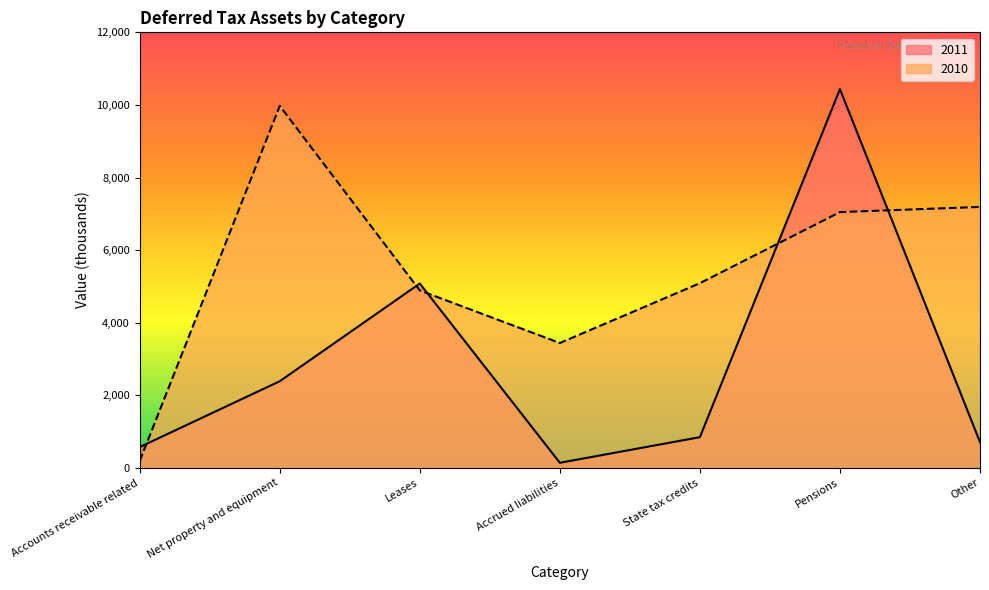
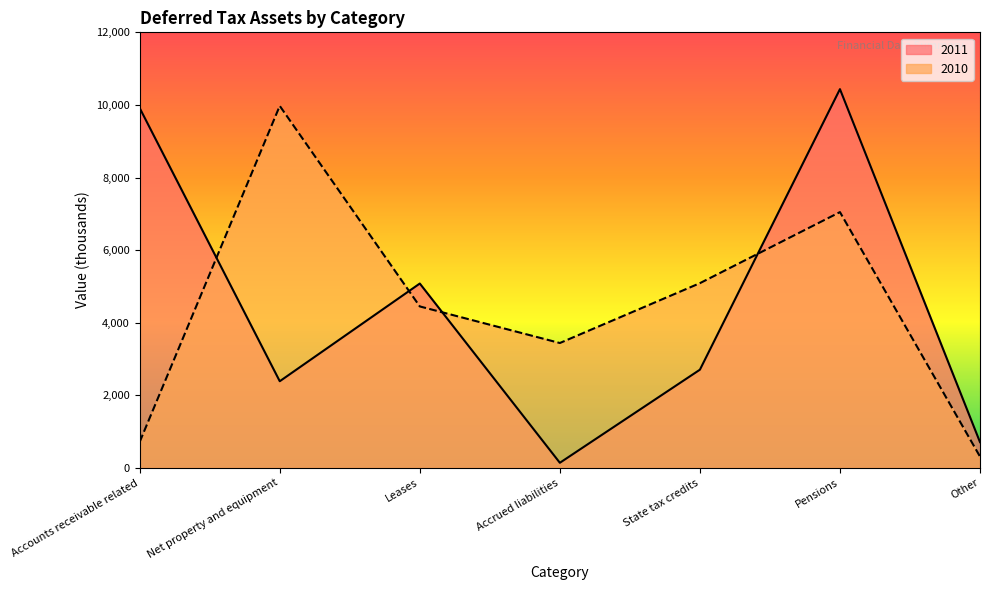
  {
    "2011": {
-     "Accounts receivable related": "600",
+     "Accounts receivable related": "9,900",
      "Net property and equipment": "2,400",
      "Leases": "5,100",
      "Accrued liabilities": "100",
-     "State tax credits": "800",
+     "State tax credits": "2,700",
      "Pensions": "10,400",
      "Other": "700"
    },
    "2010": {
-     "Accounts receivable related": "200",
+     "Accounts receivable related": "700",
      "Net property and equipment": "10,000",
-     "Leases": "4,900",
+     "Leases": "4,400",
      "Accrued liabilities": "3,400",
      "State tax credits": "5,100",
      "Pensions": "7,000",
-     "Other": "7,200"
+     "Other": "300"
    }
  }
